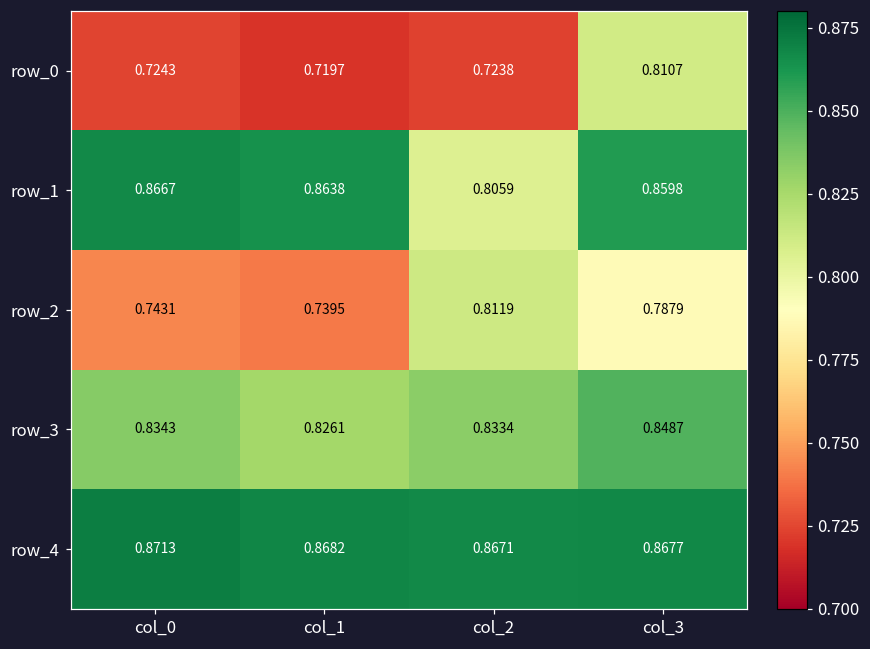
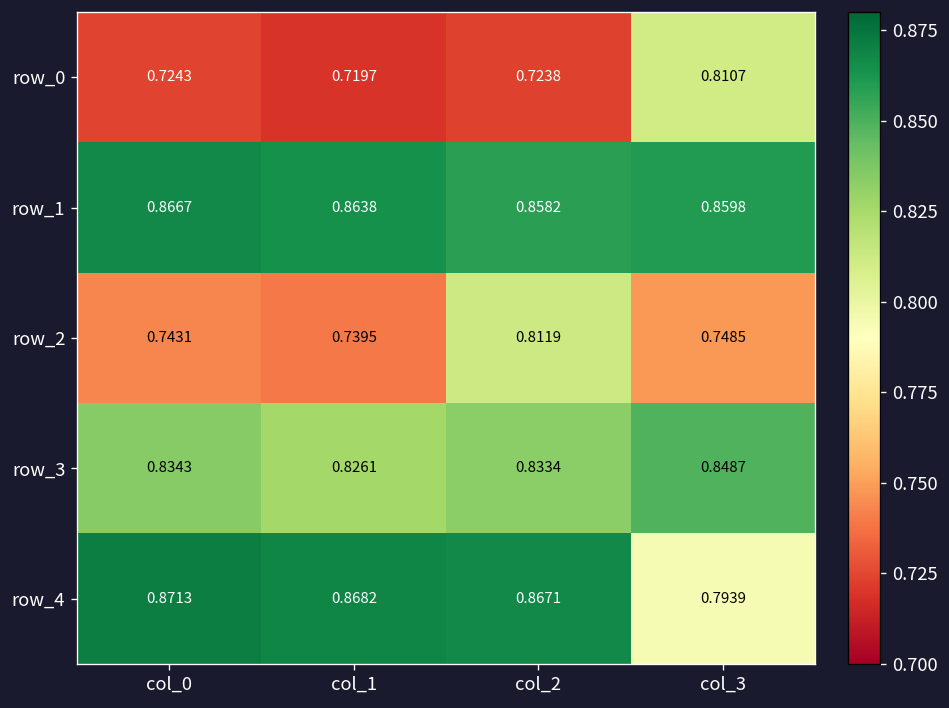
  {
    "row_0": {
      "col_0": 0.7243,
      "col_1": 0.7197,
      "col_2": 0.7238,
      "col_3": 0.8107
    },
    "row_1": {
      "col_0": 0.8667,
      "col_1": 0.8638,
-     "col_2": 0.8059,
+     "col_2": 0.8582,
      "col_3": 0.8598
    },
    "row_2": {
      "col_0": 0.7431,
      "col_1": 0.7395,
      "col_2": 0.8119,
-     "col_3": 0.7879
+     "col_3": 0.7485
    },
    "row_3": {
      "col_0": 0.8343,
      "col_1": 0.8261,
      "col_2": 0.8334,
      "col_3": 0.8487
    },
    "row_4": {
      "col_0": 0.8713,
      "col_1": 0.8682,
      "col_2": 0.8671,
-     "col_3": 0.8677
+     "col_3": 0.7939
    }
  }
